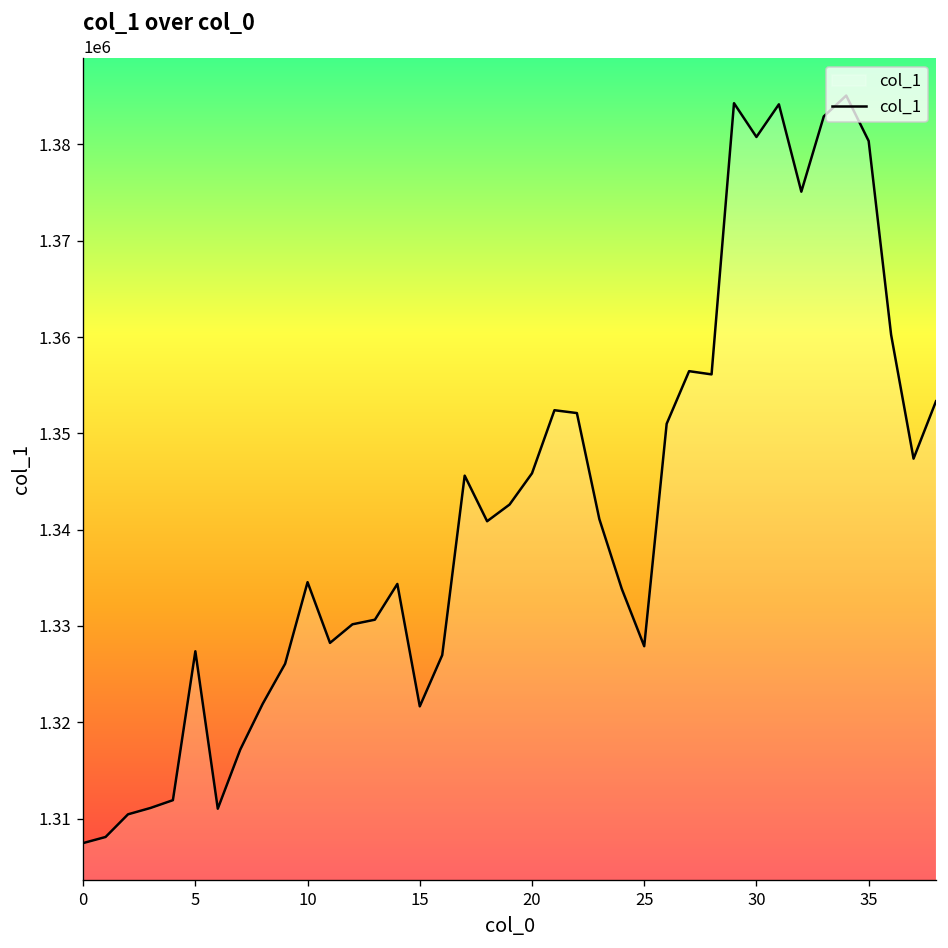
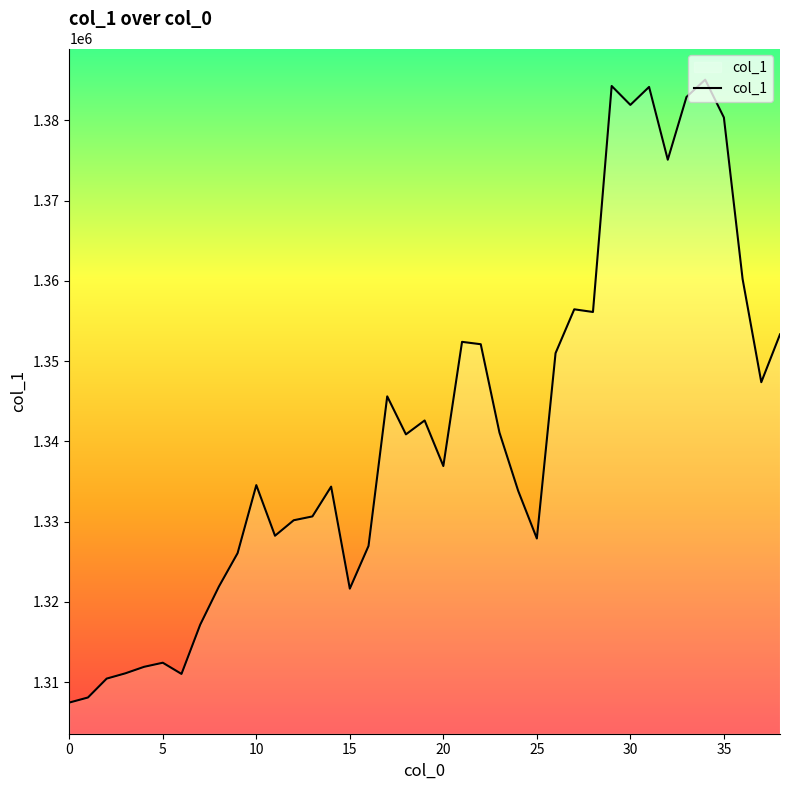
  {
    "0": 1307000,
-   "5": 1327000,
+   "5": 1312000,
    "10": 1335000,
    "15": 1322000,
-   "20": 1346000,
+   "20": 1337000,
    "25": 1328000,
-   "30": 1381000,
+   "30": 1382000,
    "35": 1380000
  }
